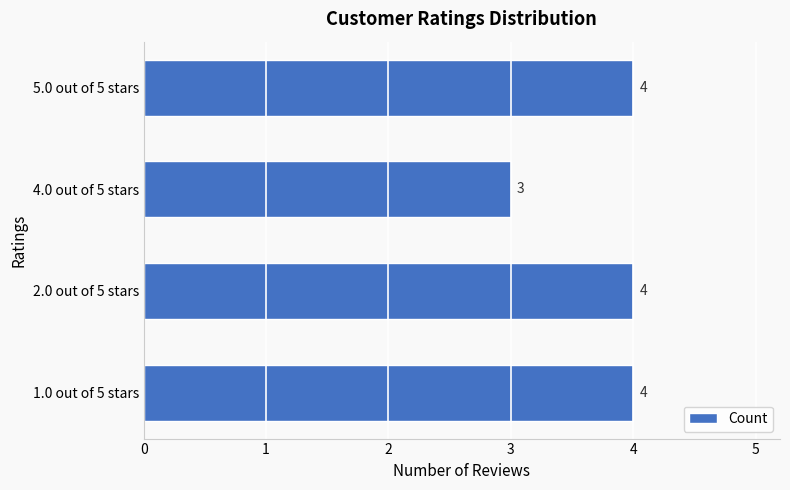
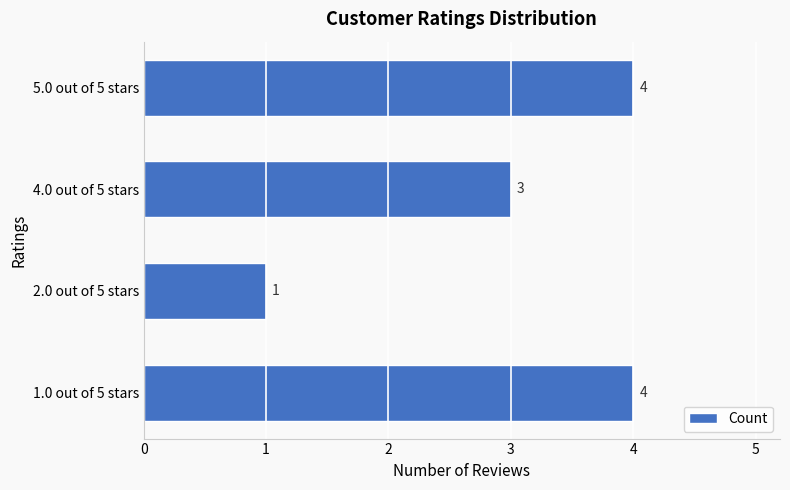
  {
    "5.0 out of 5 stars": 4,
    "4.0 out of 5 stars": 3,
-   "2.0 out of 5 stars": 4,
+   "2.0 out of 5 stars": 1,
    "1.0 out of 5 stars": 4
  }
